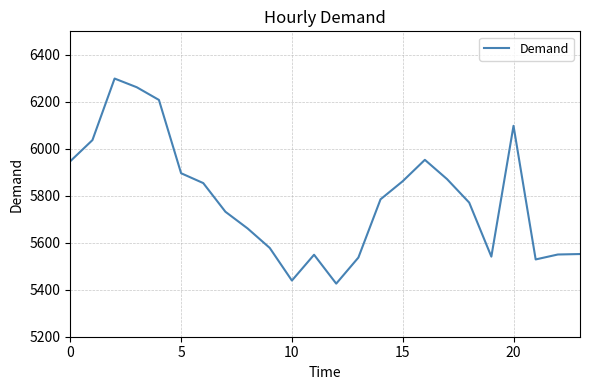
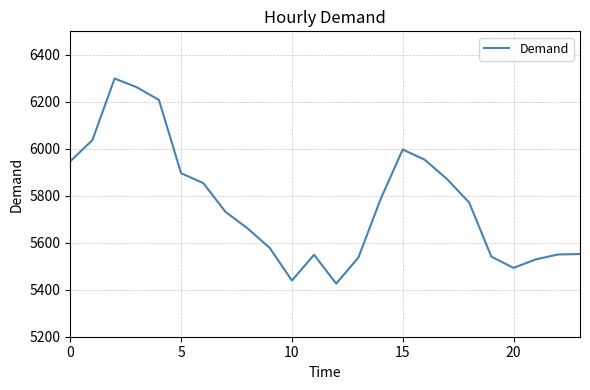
  {
    "0": 5950,
    "5": 5900,
    "10": 5440,
-   "15": 5860,
-   "20": 6100
+   "15": 6000,
+   "20": 5490
  }
